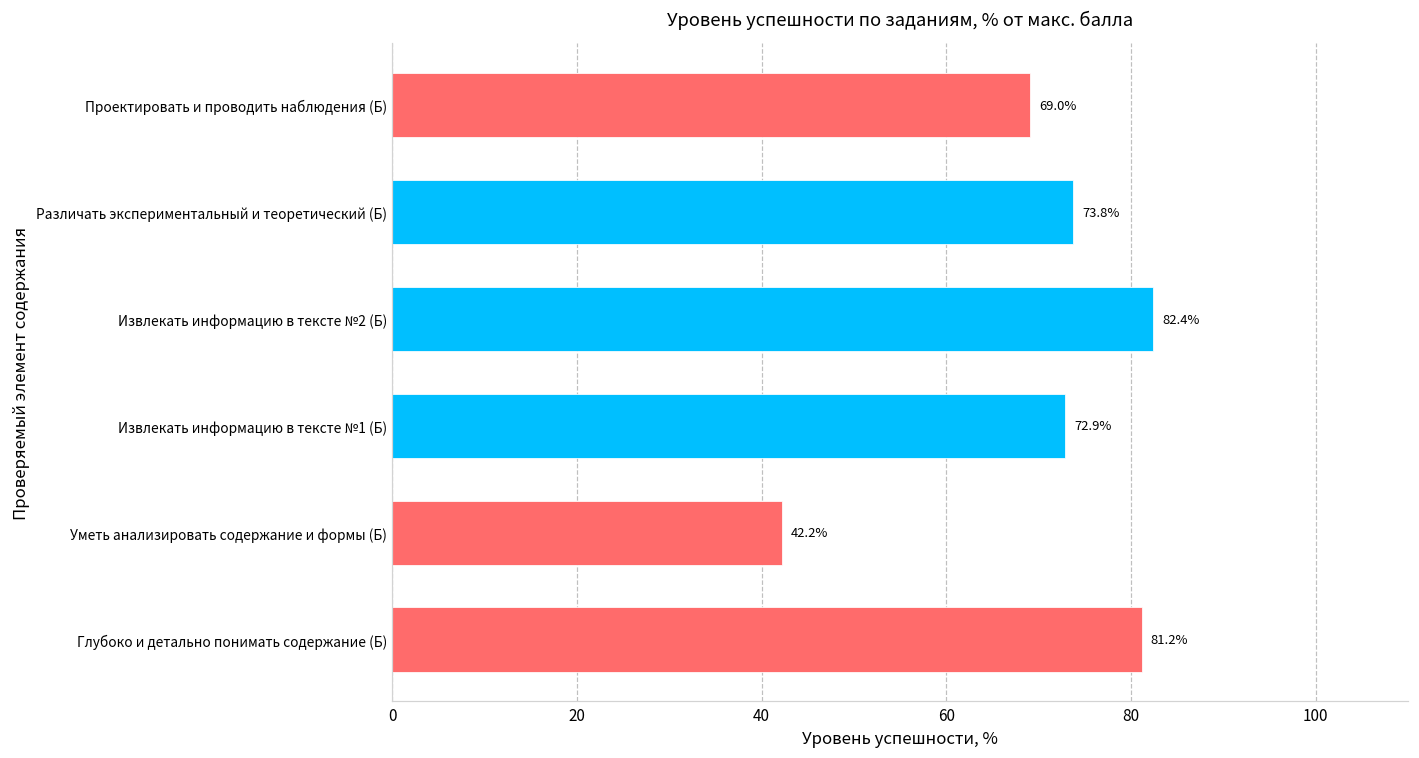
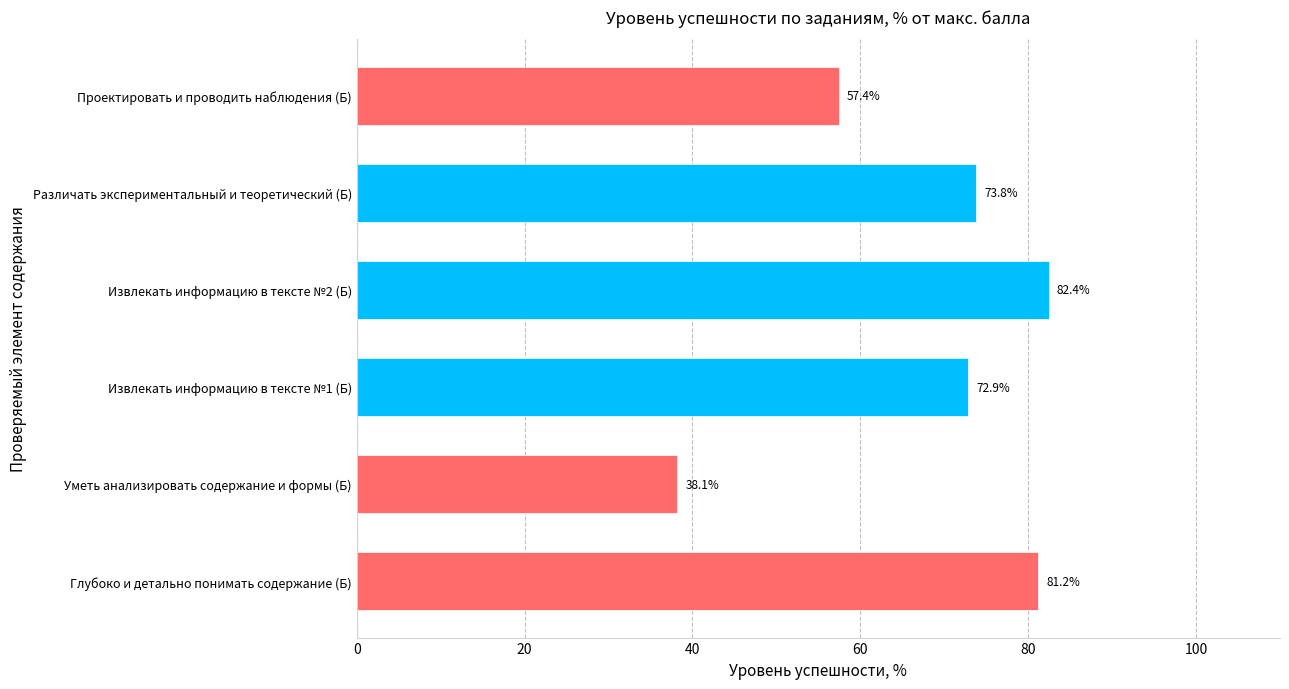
  {
-   "Проектировать и проводить наблюдения (Б)": "69.0%",
+   "Проектировать и проводить наблюдения (Б)": "57.4%",
    "Различать экспериментальный и теоретический (Б)": "73.8%",
    "Извлекать информацию в тексте №2 (Б)": "82.4%",
    "Извлекать информацию в тексте №1 (Б)": "72.9%",
-   "Уметь анализировать содержание и формы (Б)": "42.2%",
+   "Уметь анализировать содержание и формы (Б)": "38.1%",
    "Глубоко и детально понимать содержание (Б)": "81.2%"
  }
